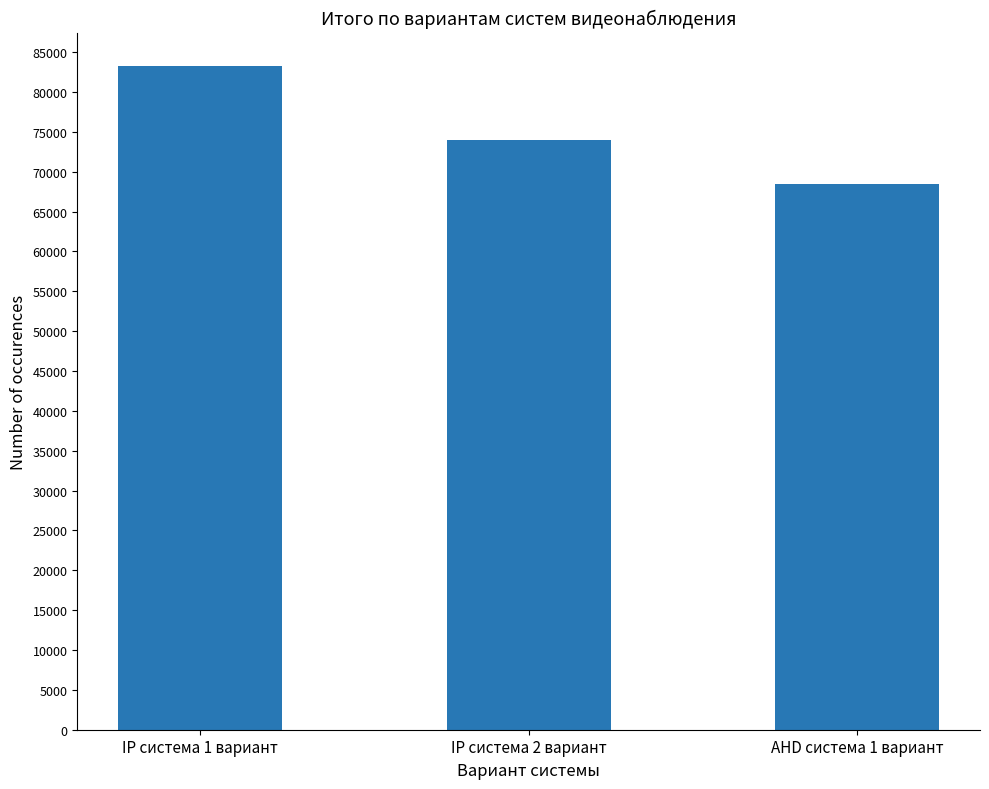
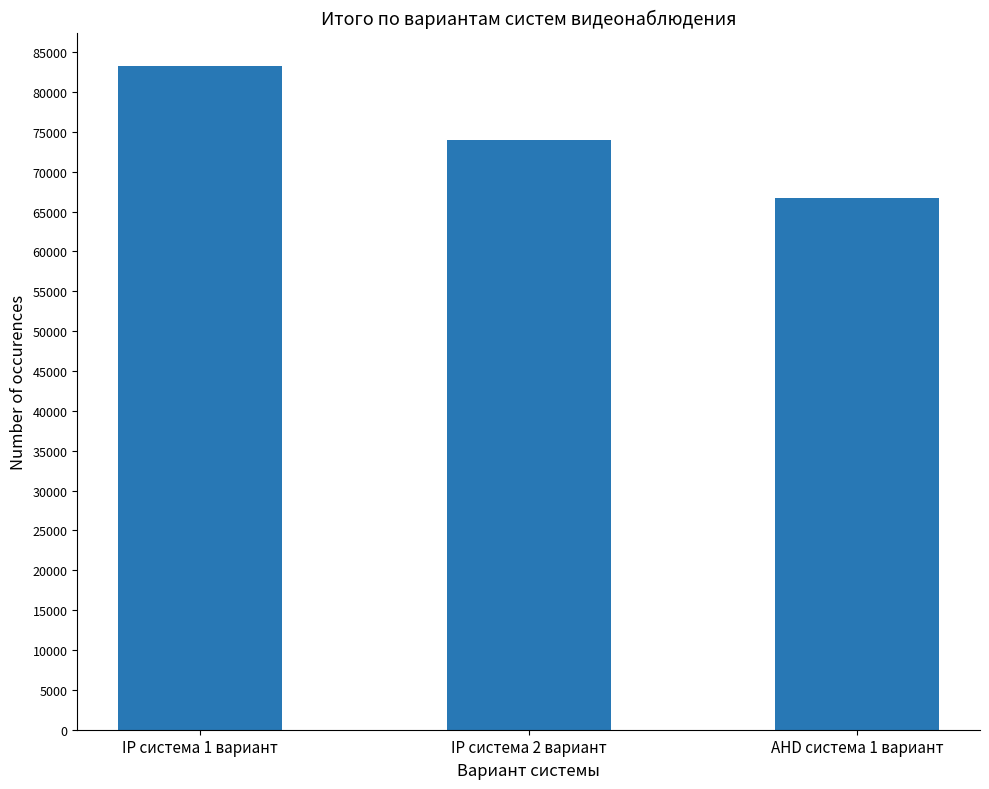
  {
    "IP система 1 вариант": 83000,
    "IP система 2 вариант": 74000,
-   "AHD система 1 вариант": 68000
+   "AHD система 1 вариант": 67000
  }
